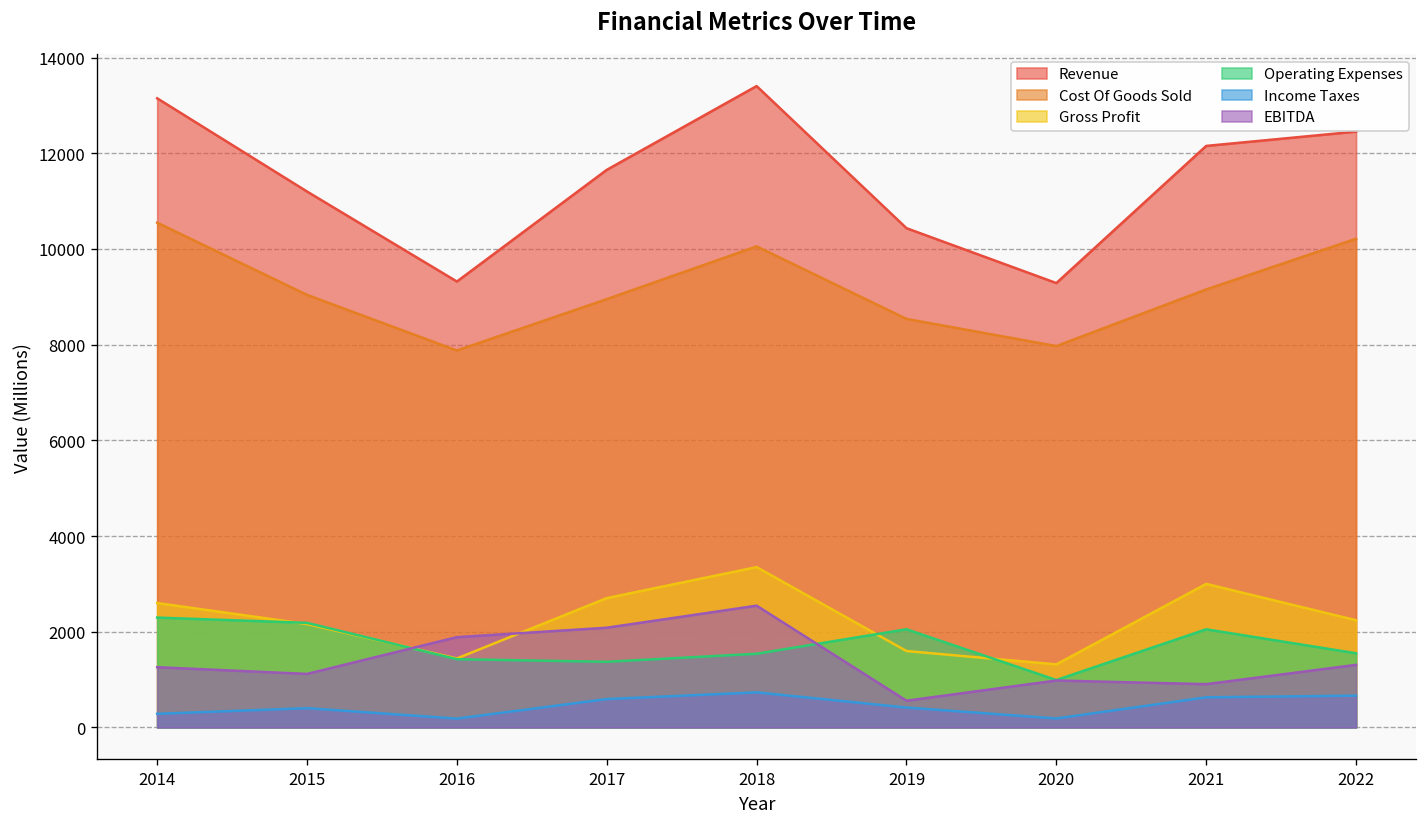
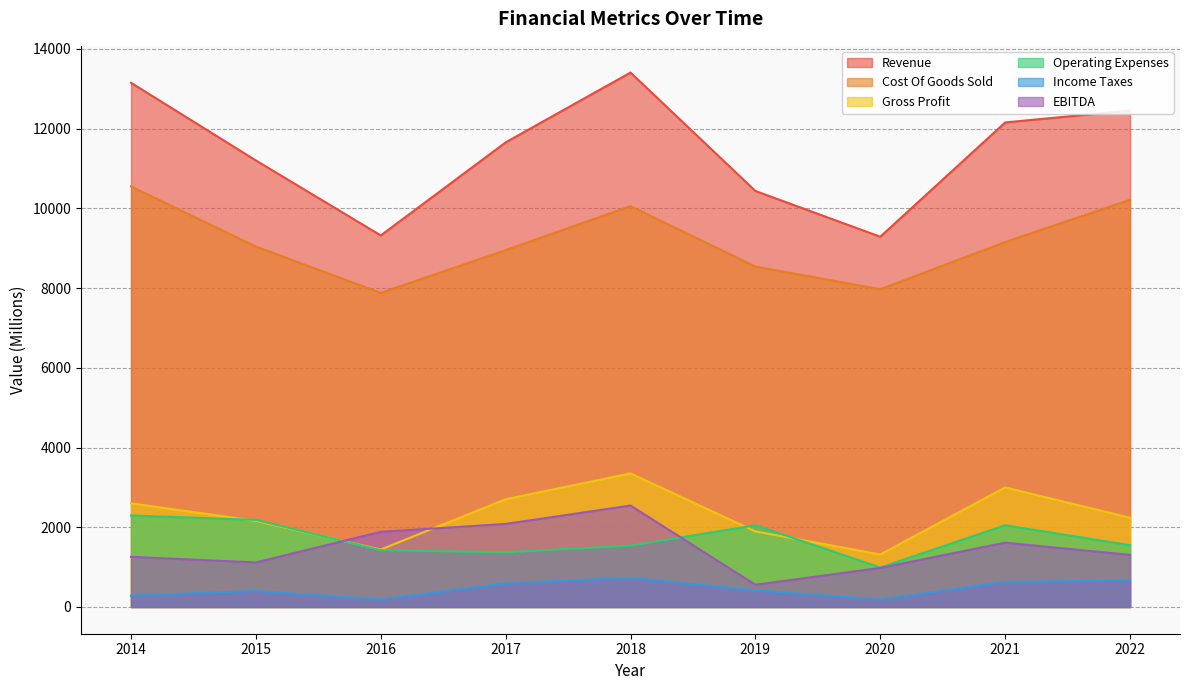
  {
    "Gross Profit": {
      "2014": 2600,
      "2017": 2700,
      "2018": 3400,
-     "2019": 1600,
+     "2019": 1900,
      "2020": 1300,
      "2021": 3000,
      "2022": 2200
    },
    "Operating Expenses": {
      "2014": 2300,
      "2017": 1400,
      "2018": 1500,
      "2019": 2100,
      "2021": 2100,
      "2022": 1500
    },
    "Income Taxes": {
      "2014": 300,
      "2015": 400,
      "2016": 200,
      "2017": 600,
      "2018": 700,
      "2019": 400,
      "2020": 200,
      "2021": 600,
      "2022": 700
    },
    "EBITDA": {
      "2014": 1300,
      "2015": 1100,
      "2016": 1900,
      "2017": 2100,
      "2018": 2500,
      "2019": 600,
-     "2021": 900,
+     "2021": 1600,
      "2022": 1300
    }
  }
